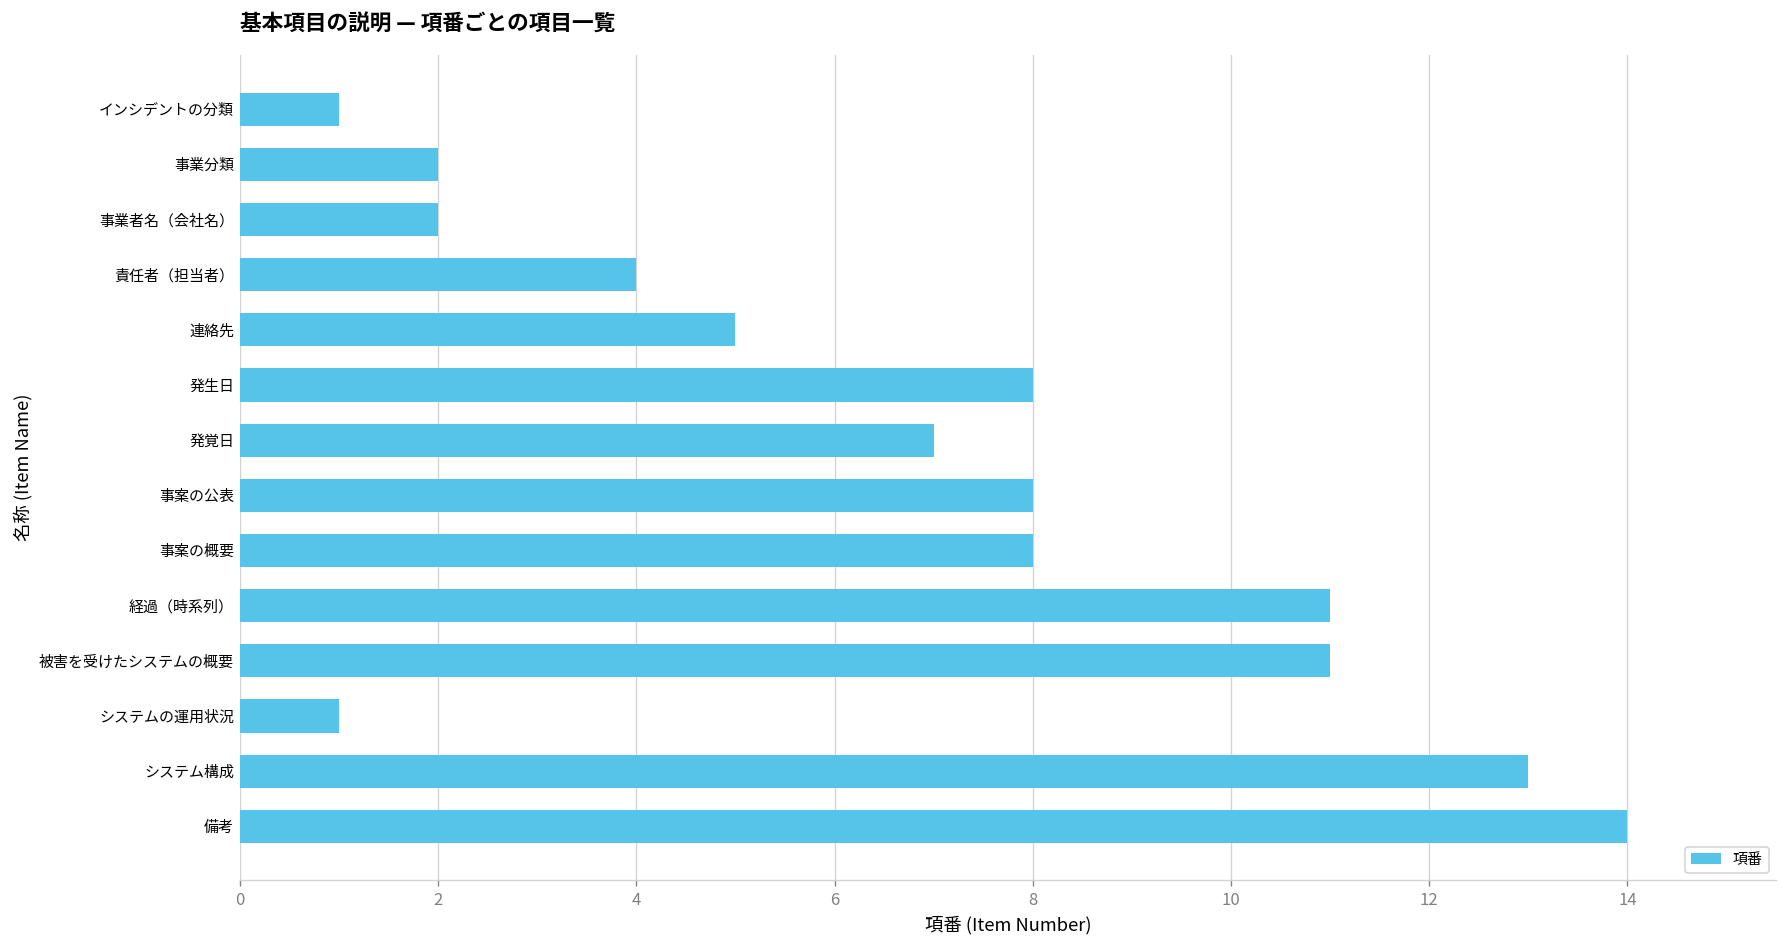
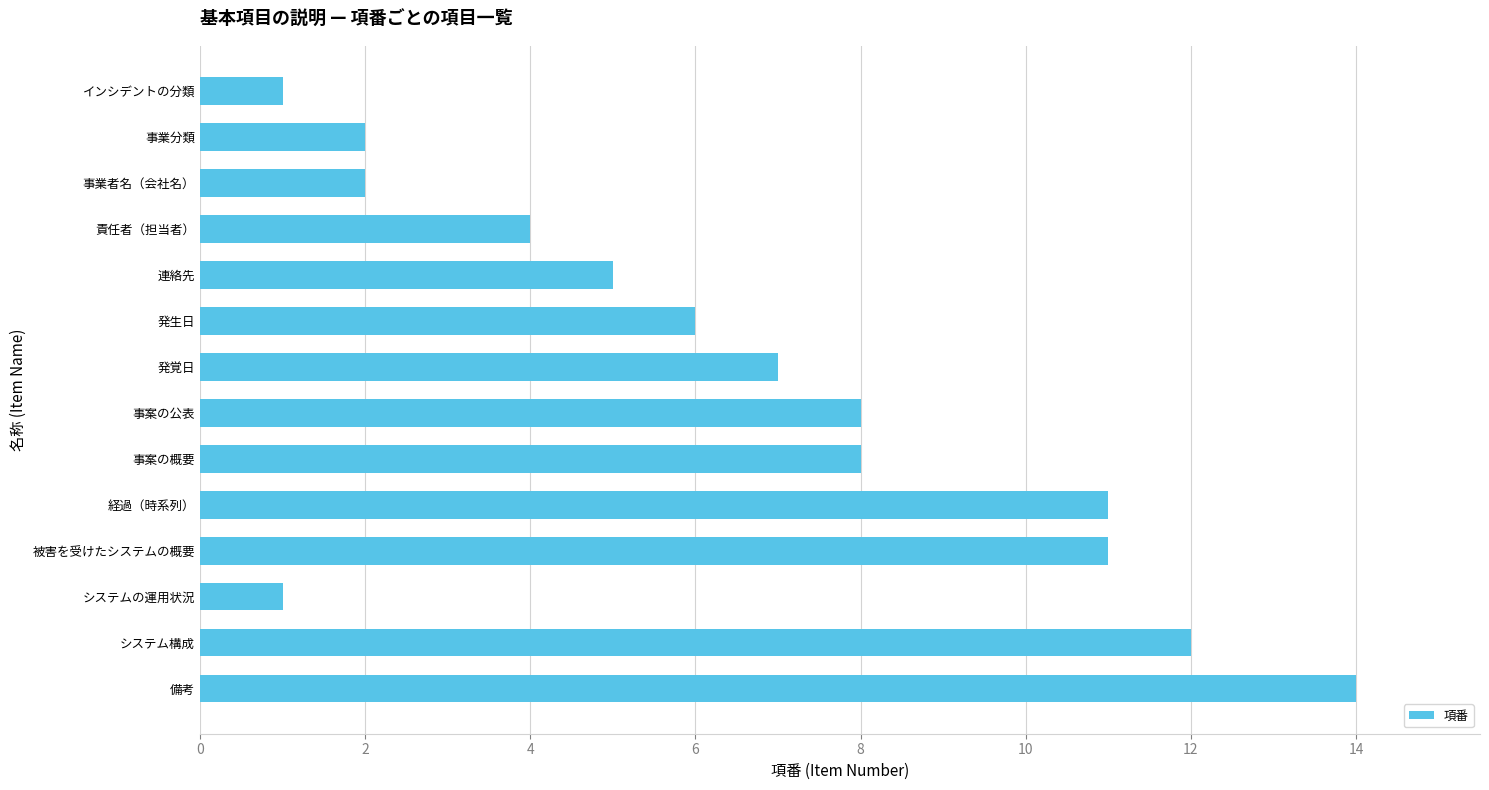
  {
    "インシデントの分類": 1,
    "事業分類": 2,
    "事業者名（会社名）": 2,
    "責任者（担当者）": 4,
    "連絡先": 5,
-   "発生日": 8,
+   "発生日": 6,
    "発覚日": 7,
    "事案の公表": 8,
    "事案の概要": 8,
    "経過（時系列）": 11,
    "被害を受けたシステムの概要": 11,
    "システムの運用状況": 1,
-   "システム構成": 13,
+   "システム構成": 12,
    "備考": 14
  }
